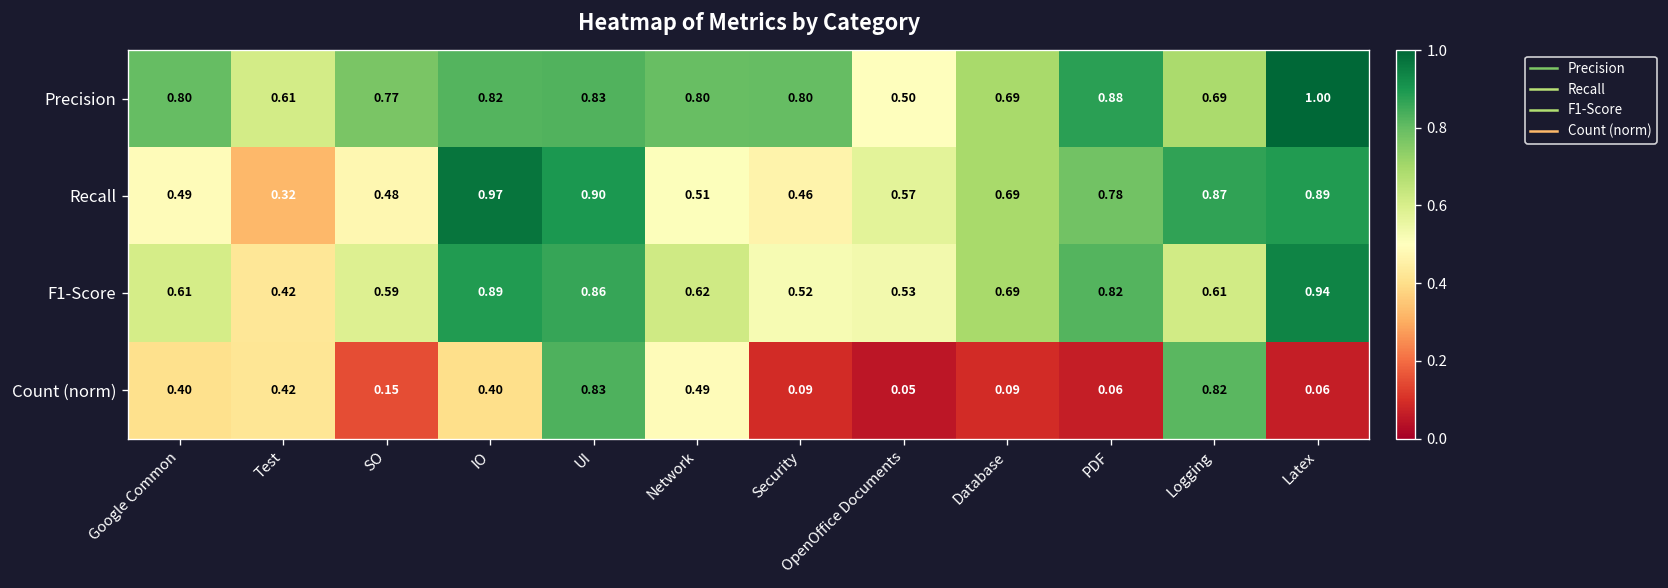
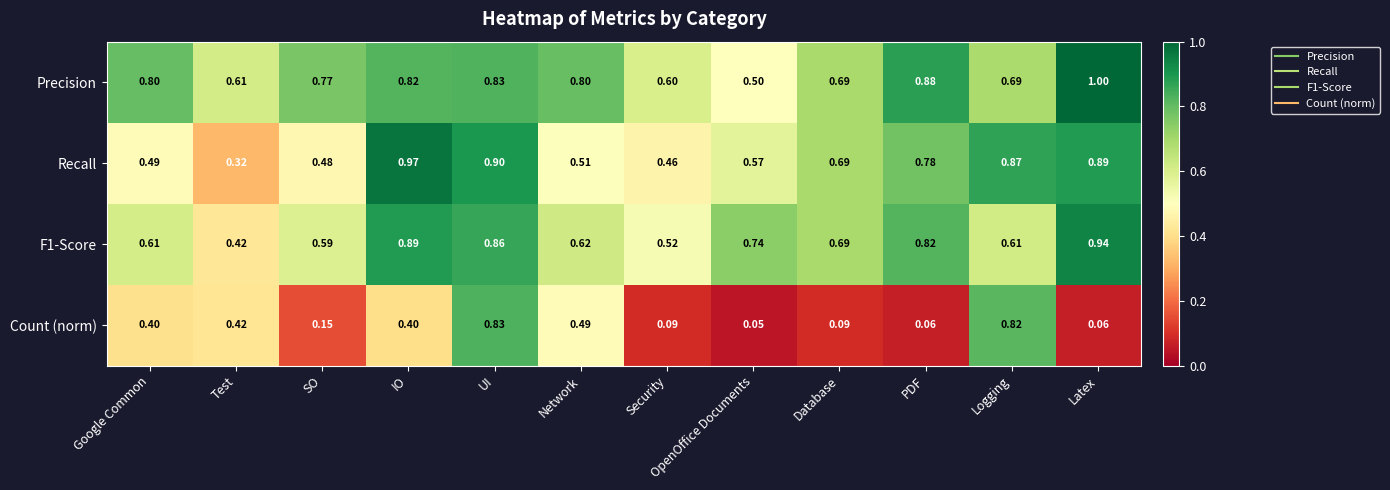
  {
    "Precision": {
      "Google Common": 0.80,
      "Test": 0.61,
      "SO": 0.77,
      "IO": 0.82,
      "UI": 0.83,
      "Network": 0.80,
-     "Security": 0.80,
+     "Security": 0.60,
      "OpenOffice Documents": 0.50,
      "Database": 0.69,
      "PDF": 0.88,
      "Logging": 0.69,
      "Latex": 1.00
    },
    "Recall": {
      "Google Common": 0.49,
      "Test": 0.32,
      "SO": 0.48,
      "IO": 0.97,
      "UI": 0.90,
      "Network": 0.51,
      "Security": 0.46,
      "OpenOffice Documents": 0.57,
      "Database": 0.69,
      "PDF": 0.78,
      "Logging": 0.87,
      "Latex": 0.89
    },
    "F1-Score": {
      "Google Common": 0.61,
      "Test": 0.42,
      "SO": 0.59,
      "IO": 0.89,
      "UI": 0.86,
      "Network": 0.62,
      "Security": 0.52,
-     "OpenOffice Documents": 0.53,
+     "OpenOffice Documents": 0.74,
      "Database": 0.69,
      "PDF": 0.82,
      "Logging": 0.61,
      "Latex": 0.94
    },
    "Count (norm)": {
      "Google Common": 0.40,
      "Test": 0.42,
      "SO": 0.15,
      "IO": 0.40,
      "UI": 0.83,
      "Network": 0.49,
      "Security": 0.09,
      "OpenOffice Documents": 0.05,
      "Database": 0.09,
      "PDF": 0.06,
      "Logging": 0.82,
      "Latex": 0.06
    }
  }
